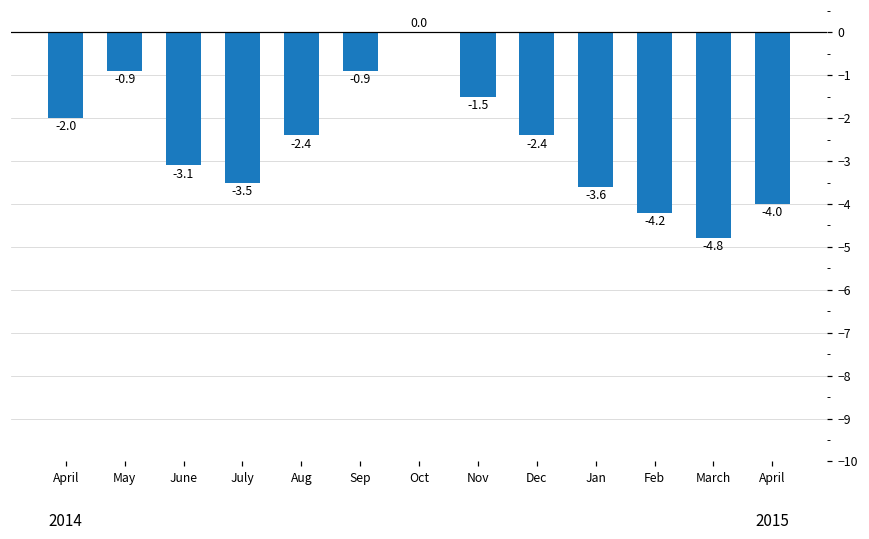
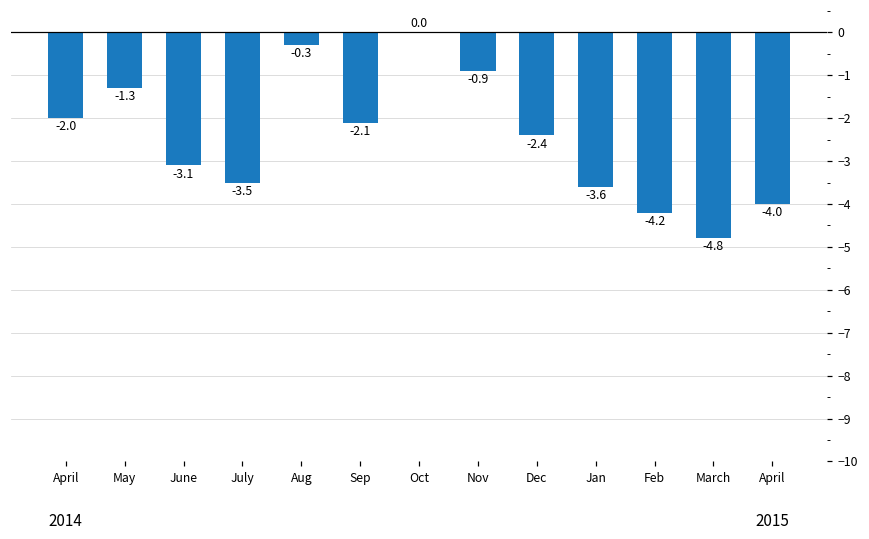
  {
-   "May": -0.9,
+   "May": -1.3,
    "June": -3.1,
    "July": -3.5,
-   "Aug": -2.4,
-   "Sep": -0.9,
+   "Aug": -0.3,
+   "Sep": -2.1,
    "Oct": 0.0,
-   "Nov": -1.5,
+   "Nov": -0.9,
    "Dec": -2.4,
    "Jan": -3.6,
    "Feb": -4.2,
    "March": -4.8
  }
